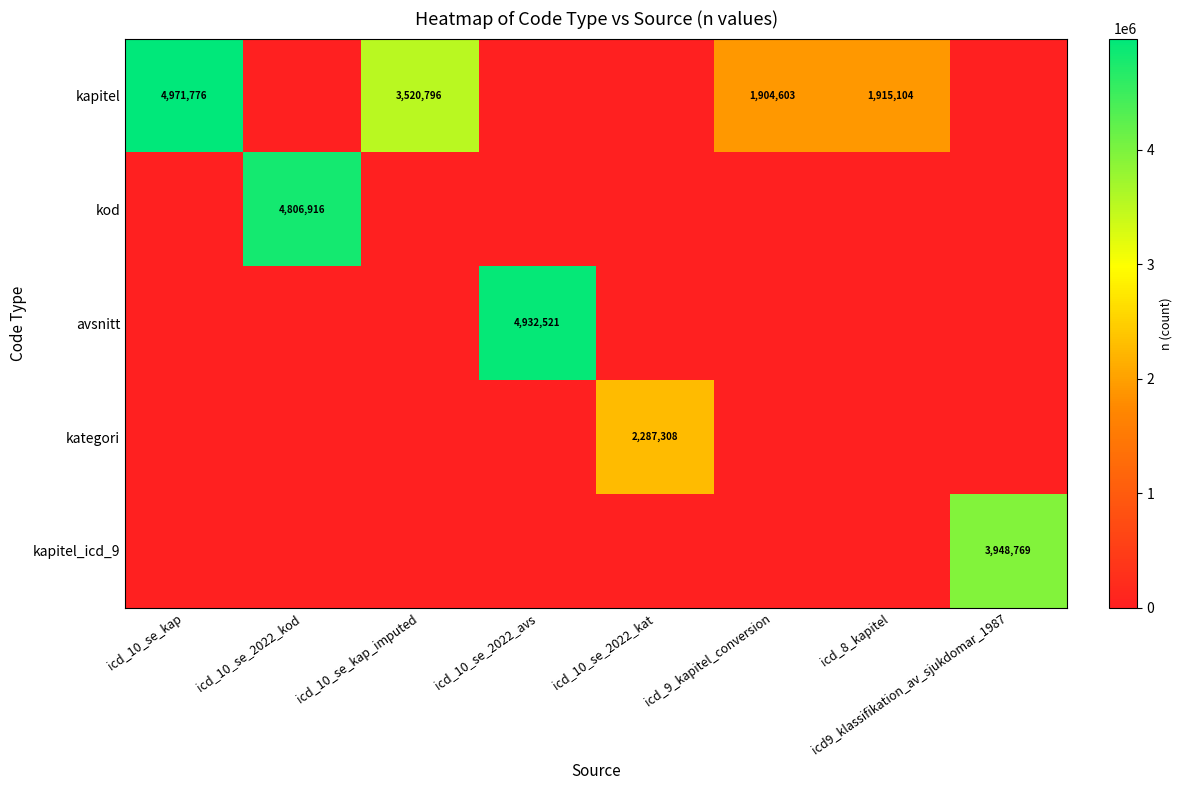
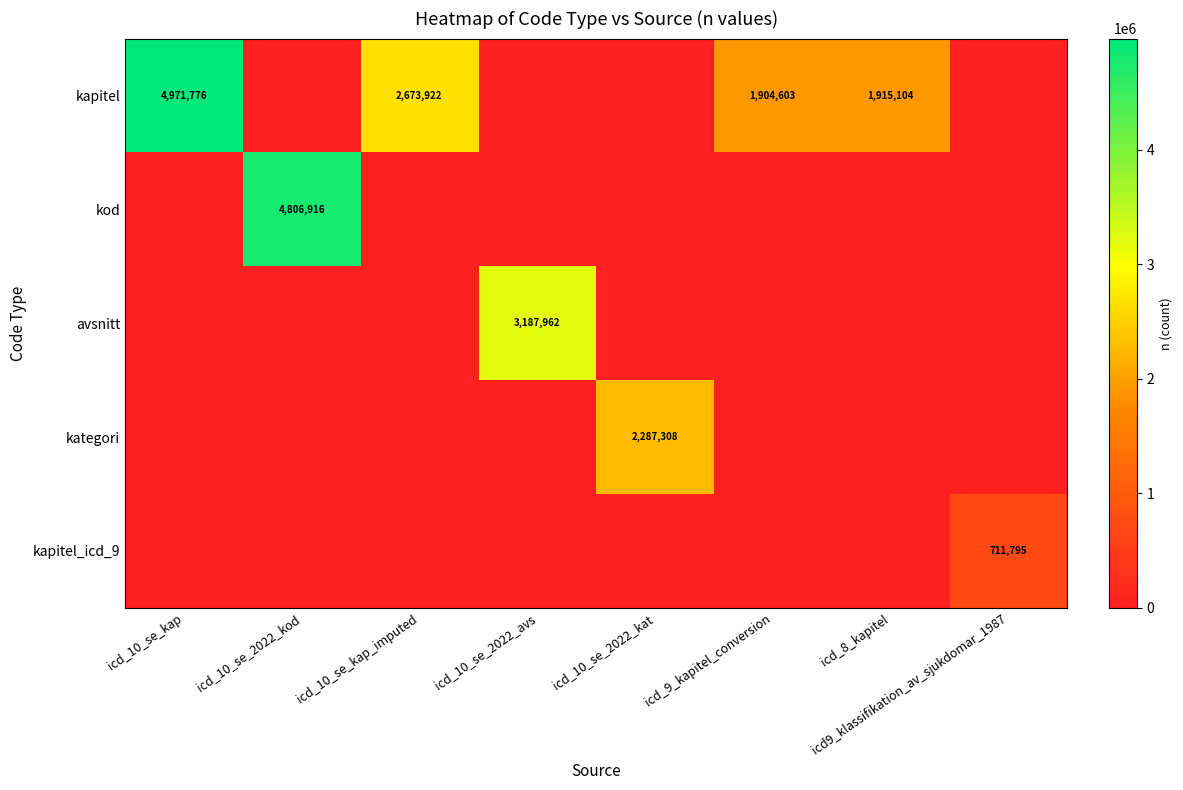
  {
    "kapitel": {
      "icd_10_se_kap": "4,971,776",
-     "icd_10_se_kap_imputed": "3,520,796",
+     "icd_10_se_kap_imputed": "2,673,922",
      "icd_9_kapitel_conversion": "1,904,603",
      "icd_8_kapitel": "1,915,104"
    },
    "kod": {
      "icd_10_se_2022_kod": "4,806,916"
    },
    "avsnitt": {
-     "icd_10_se_2022_avs": "4,932,521"
+     "icd_10_se_2022_avs": "3,187,962"
    },
    "kategori": {
      "icd_10_se_2022_kat": "2,287,308"
    },
    "kapitel_icd_9": {
-     "icd9_klassifikation_av_sjukdomar_1987": "3,948,769"
+     "icd9_klassifikation_av_sjukdomar_1987": "711,795"
    }
  }
